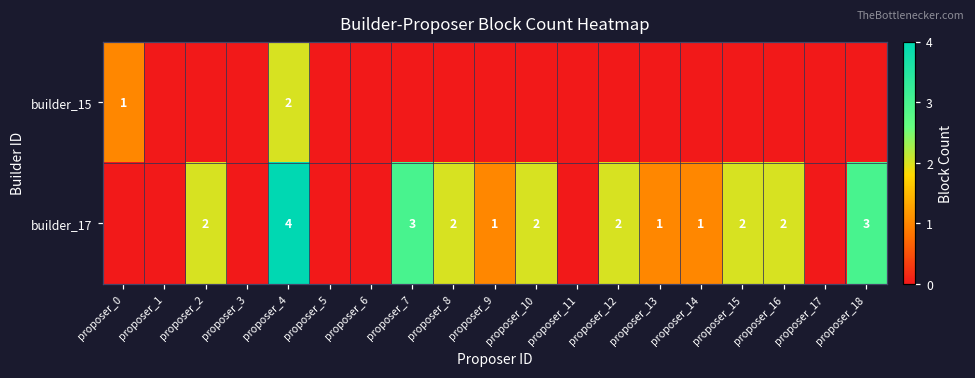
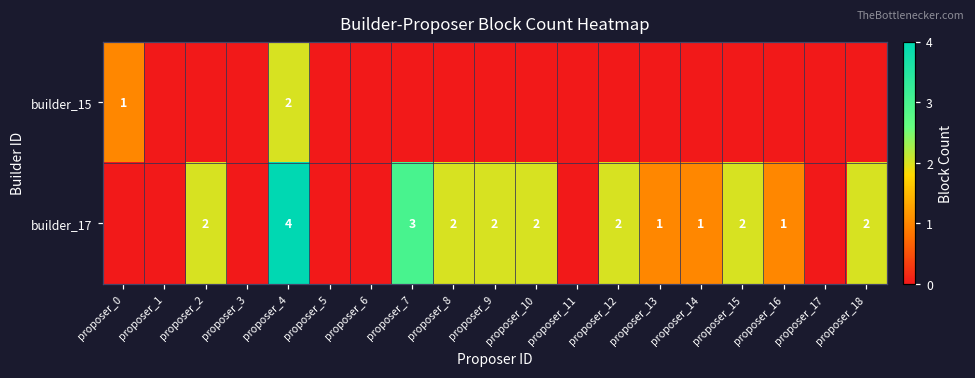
  {
    "builder_15": {
      "proposer_0": 1,
      "proposer_4": 2
    },
    "builder_17": {
      "proposer_2": 2,
      "proposer_4": 4,
      "proposer_7": 3,
      "proposer_8": 2,
-     "proposer_9": 1,
+     "proposer_9": 2,
      "proposer_10": 2,
      "proposer_12": 2,
      "proposer_13": 1,
      "proposer_14": 1,
      "proposer_15": 2,
-     "proposer_16": 2,
-     "proposer_18": 3
+     "proposer_16": 1,
+     "proposer_18": 2
    }
  }
